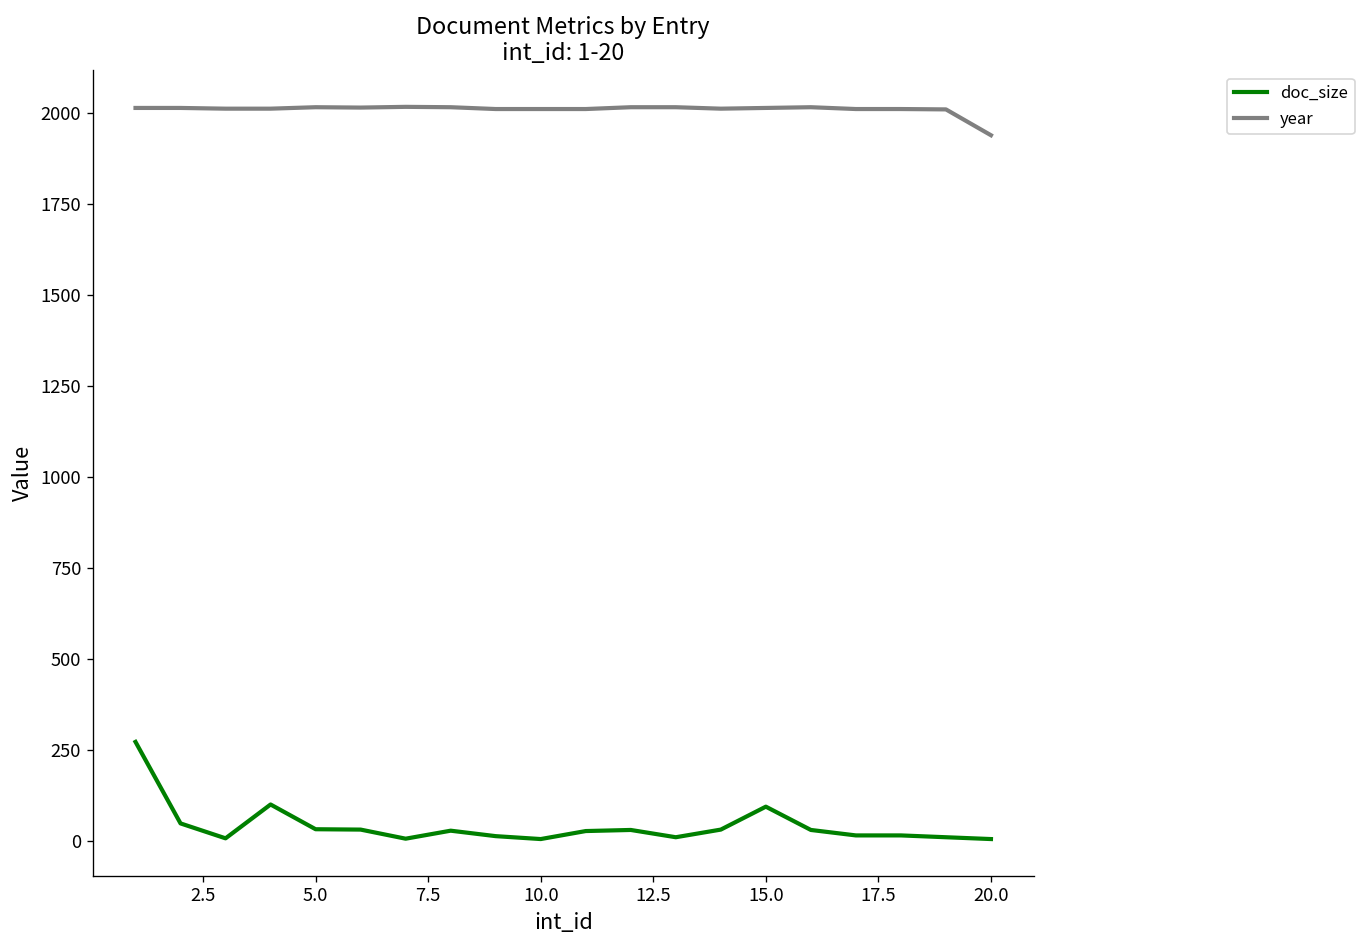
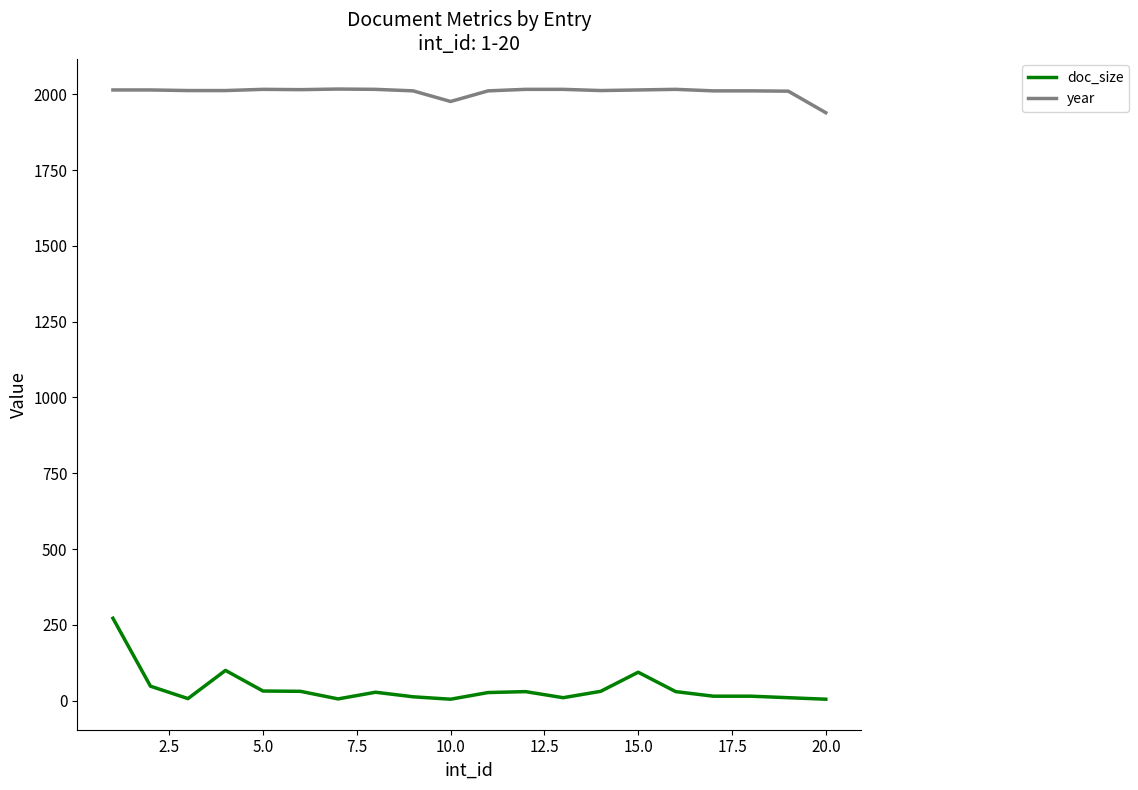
  {
    "doc_size": {
      "5.0": 30,
      "10.0": 10,
      "15.0": 90,
      "20.0": 10
    },
    "year": {
      "5.0": 2020,
-     "10.0": 2010,
+     "10.0": 1980,
      "15.0": 2010,
      "20.0": 1940
    }
  }
